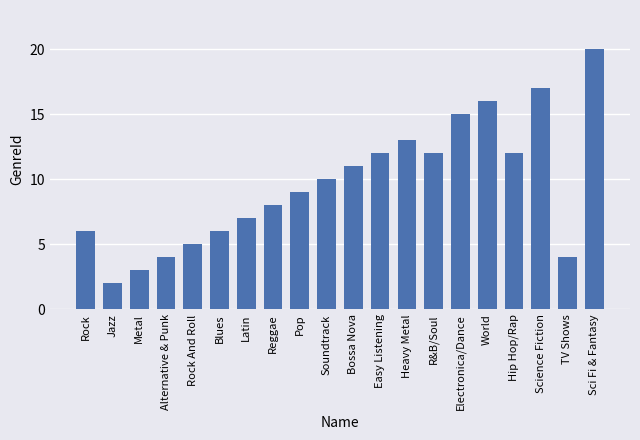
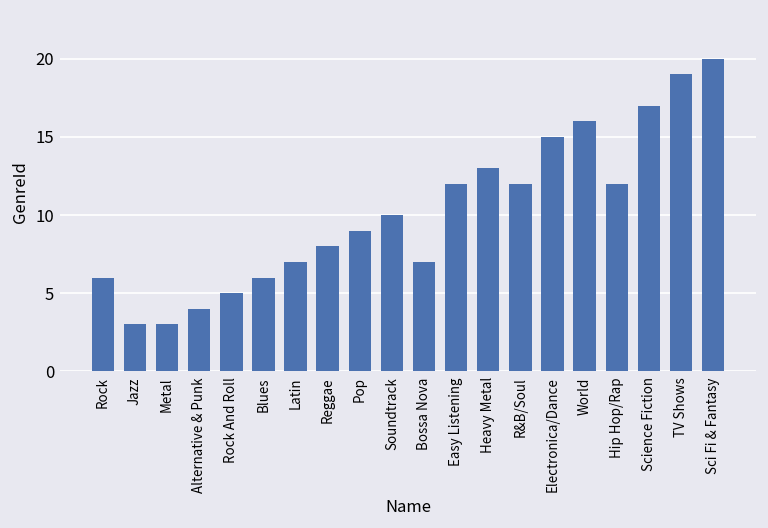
  {
    "Rock": 6,
-   "Jazz": 2,
+   "Jazz": 3,
    "Metal": 3,
    "Alternative & Punk": 4,
    "Rock And Roll": 5,
    "Blues": 6,
    "Latin": 7,
    "Reggae": 8,
    "Pop": 9,
    "Soundtrack": 10,
-   "Bossa Nova": 11,
+   "Bossa Nova": 7,
    "Easy Listening": 12,
    "Heavy Metal": 13,
    "R&B/Soul": 12,
    "Electronica/Dance": 15,
    "World": 16,
    "Hip Hop/Rap": 12,
    "Science Fiction": 17,
-   "TV Shows": 4,
+   "TV Shows": 19,
    "Sci Fi & Fantasy": 20
  }
